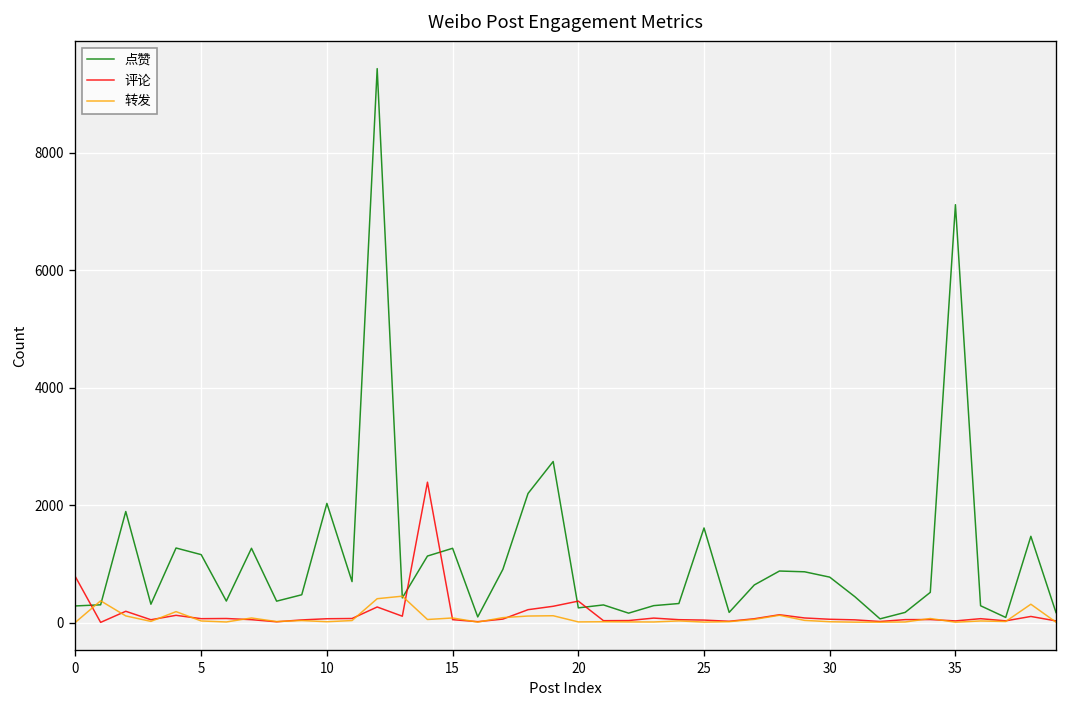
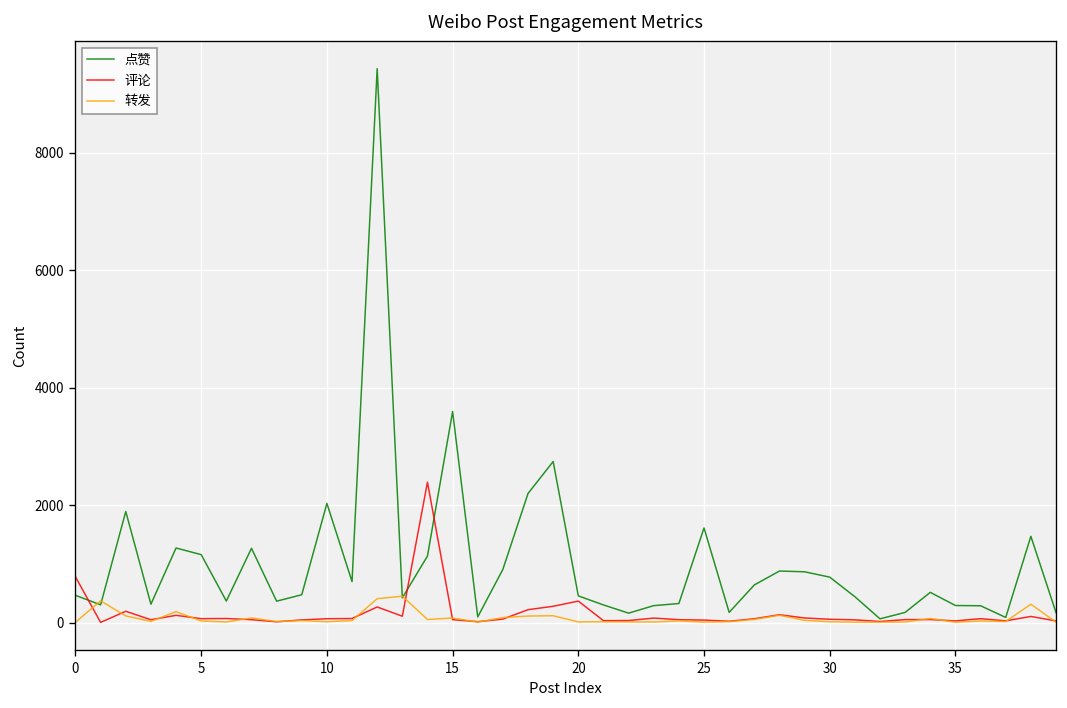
  {
    "点赞": {
-     "0": 300,
+     "0": 500,
      "5": 1200,
      "10": 2000,
-     "15": 1300,
-     "20": 300,
+     "15": 3600,
+     "20": 500,
      "25": 1600,
      "30": 800,
-     "35": 7100
+     "35": 300
    },
    "评论": {
      "0": 800,
      "20": 400
    },
    "转发": {
      "0": 0,
      "20": 0
    }
  }
